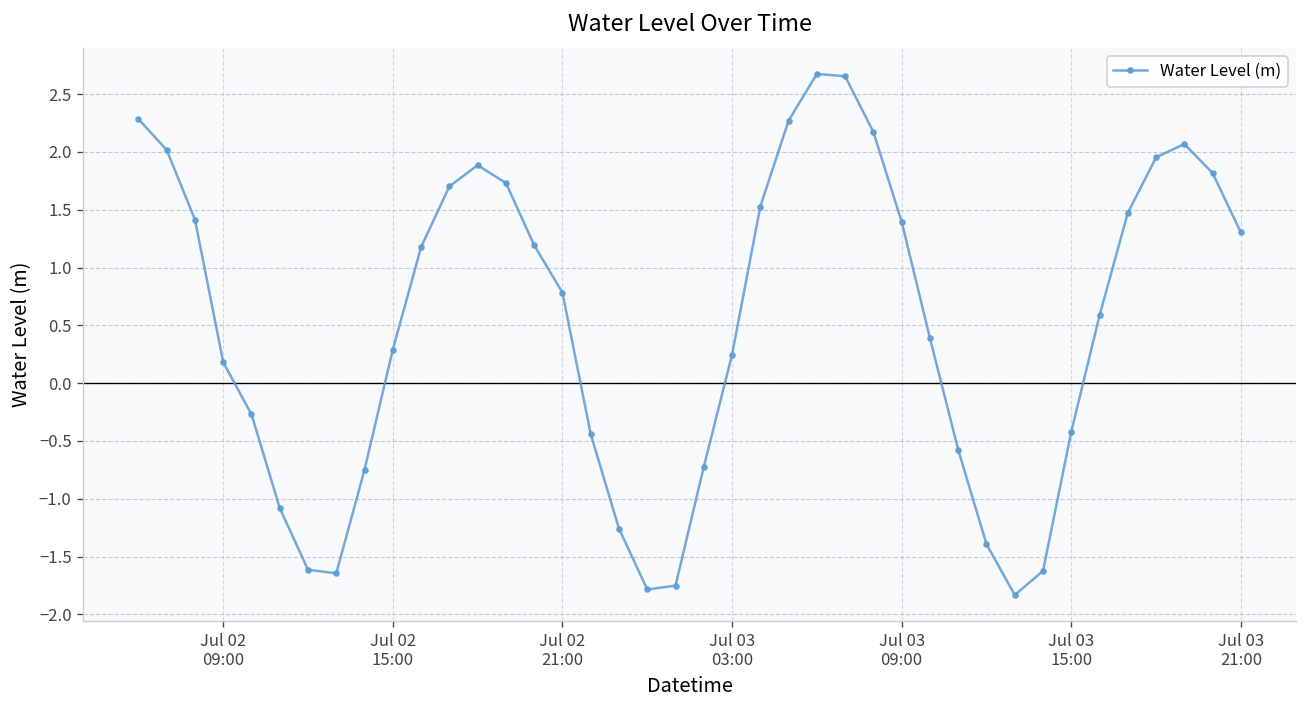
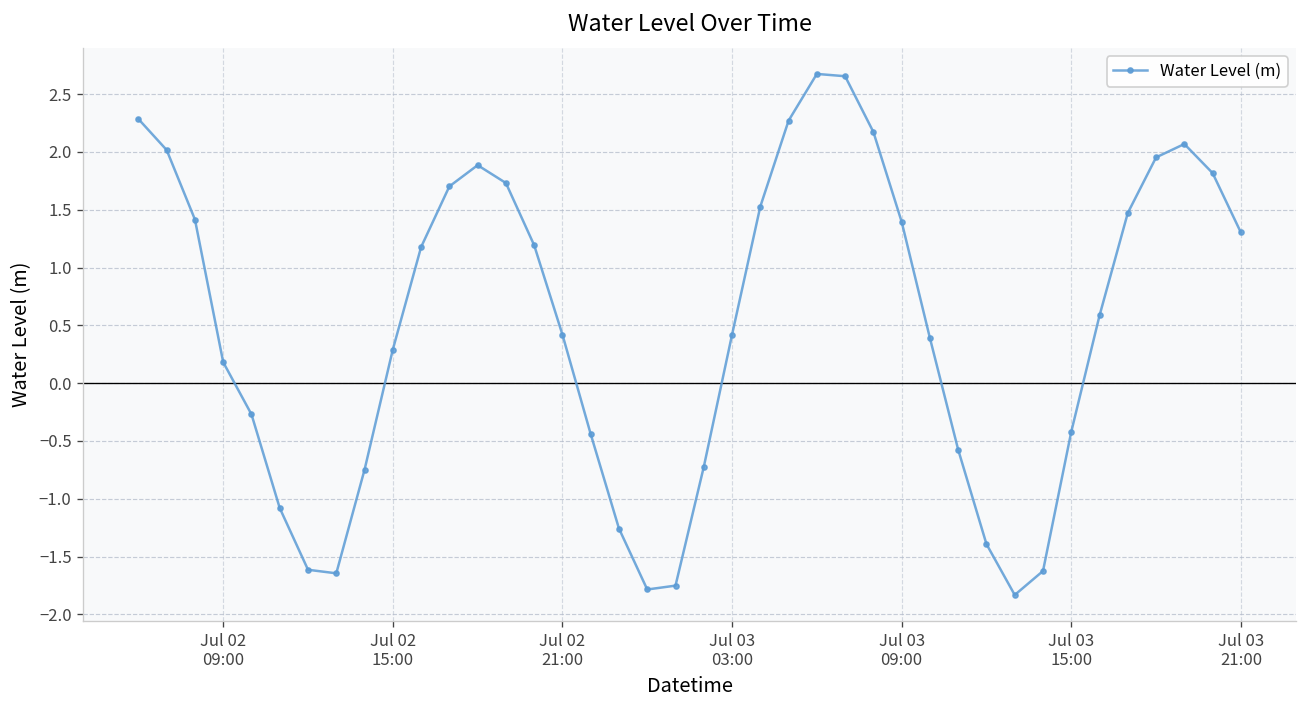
  {
    "Jul 02 09:00": 0.2,
    "Jul 02 15:00": 0.3,
-   "Jul 02 21:00": 0.8,
-   "Jul 03 03:00": 0.2,
+   "Jul 02 21:00": 0.4,
+   "Jul 03 03:00": 0.4,
    "Jul 03 09:00": 1.4,
    "Jul 03 15:00": -0.4,
    "Jul 03 21:00": 1.3
  }
